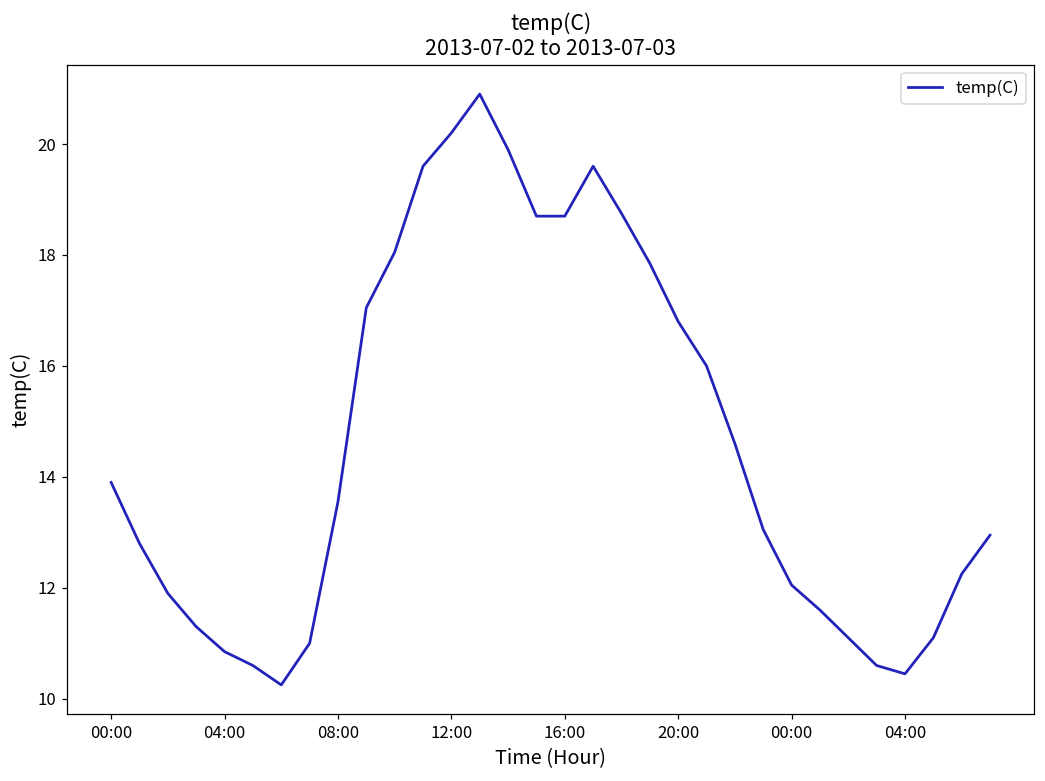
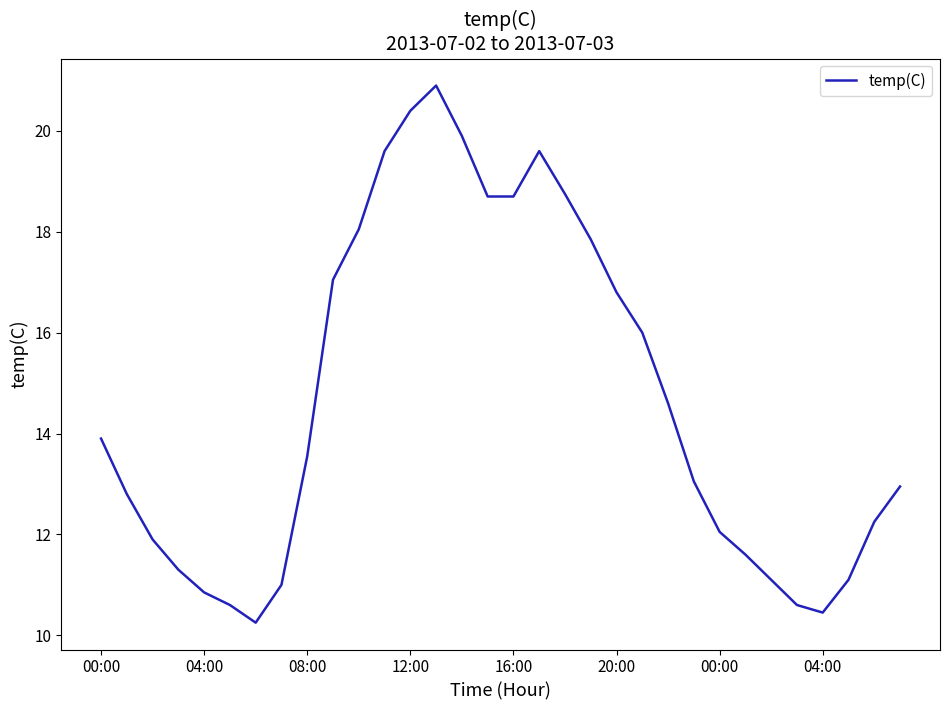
  {
    "08:00": 13.6,
-   "12:00": 20.2,
+   "12:00": 20.4,
    "16:00": 18.7,
    "20:00": 16.8
  }
